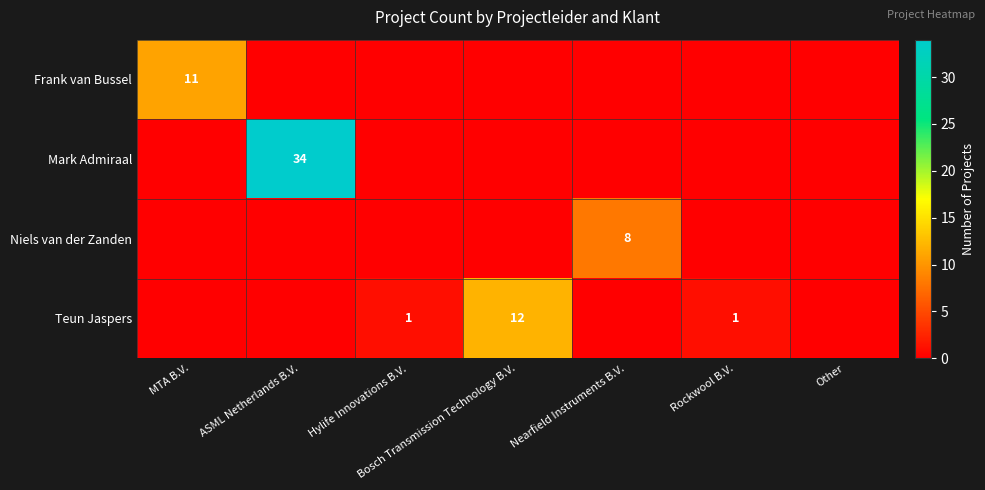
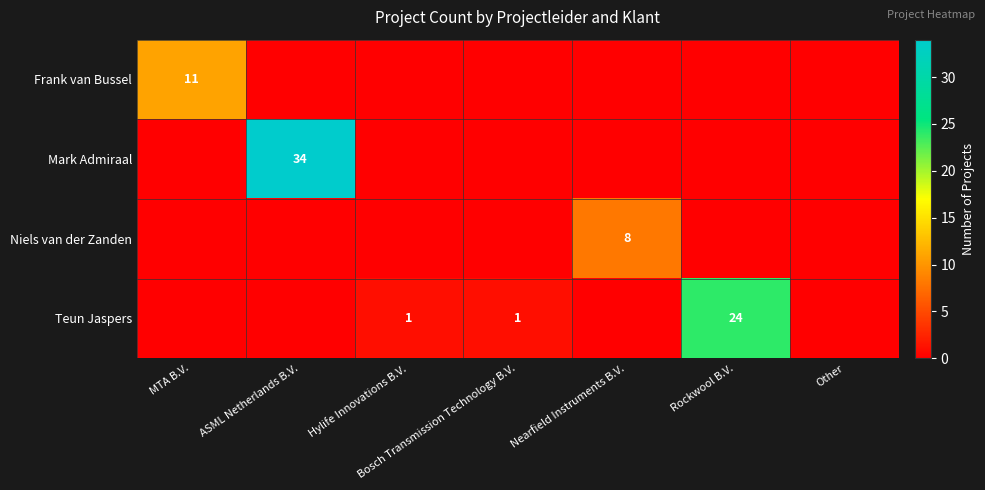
  {
    "Frank van Bussel": {
      "MTA B.V.": 11
    },
    "Mark Admiraal": {
      "ASML Netherlands B.V.": 34
    },
    "Niels van der Zanden": {
      "Nearfield Instruments B.V.": 8
    },
    "Teun Jaspers": {
      "Hylife Innovations B.V.": 1,
-     "Bosch Transmission Technology B.V.": 12,
-     "Rockwool B.V.": 1
+     "Bosch Transmission Technology B.V.": 1,
+     "Rockwool B.V.": 24
    }
  }
